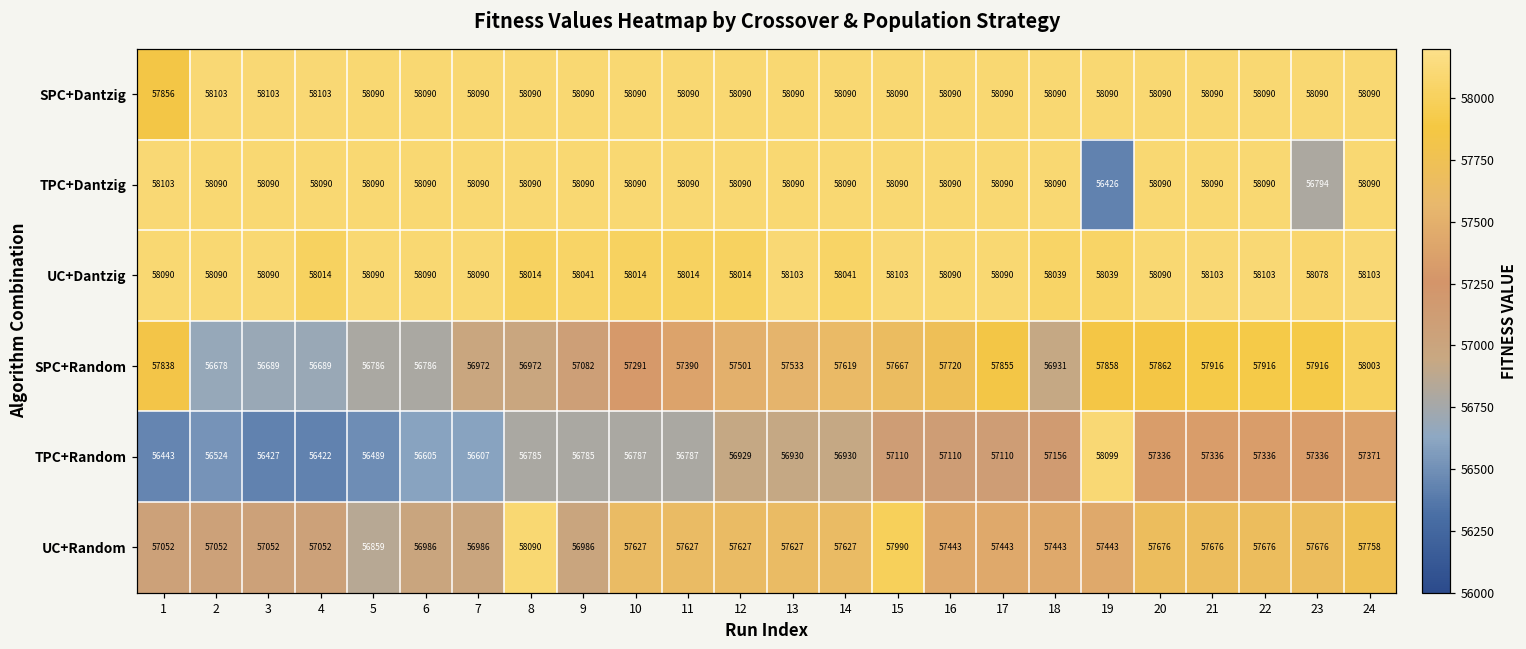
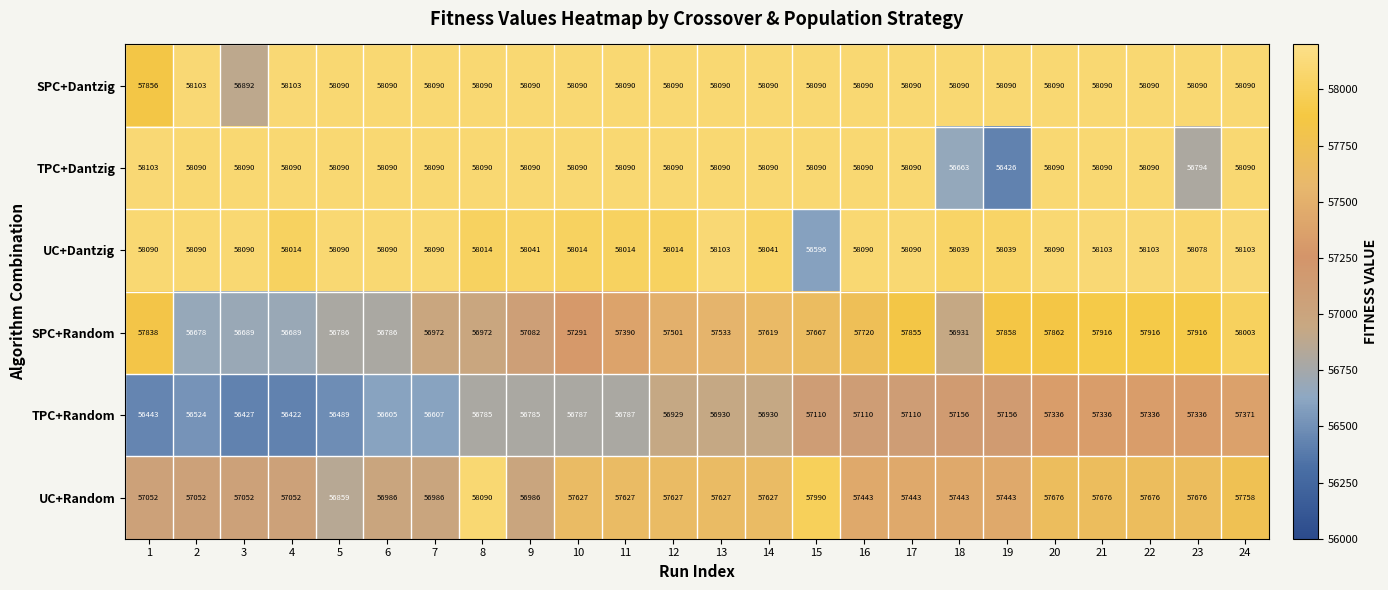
  {
    "SPC+Dantzig": {
      "1": 57856,
      "2": 58103,
-     "3": 58103,
+     "3": 56892,
      "4": 58103,
      "5": 58090,
      "6": 58090,
      "7": 58090,
      "8": 58090,
      "9": 58090,
      "10": 58090,
      "11": 58090,
      "12": 58090,
      "13": 58090,
      "14": 58090,
      "15": 58090,
      "16": 58090,
      "17": 58090,
      "18": 58090,
      "19": 58090,
      "20": 58090,
      "21": 58090,
      "22": 58090,
      "23": 58090,
      "24": 58090
    },
    "TPC+Dantzig": {
      "1": 58103,
      "2": 58090,
      "3": 58090,
      "4": 58090,
      "5": 58090,
      "6": 58090,
      "7": 58090,
      "8": 58090,
      "9": 58090,
      "10": 58090,
      "11": 58090,
      "12": 58090,
      "13": 58090,
      "14": 58090,
      "15": 58090,
      "16": 58090,
      "17": 58090,
-     "18": 58090,
+     "18": 56663,
      "19": 56426,
      "20": 58090,
      "21": 58090,
      "22": 58090,
      "23": 56794,
      "24": 58090
    },
    "UC+Dantzig": {
      "1": 58090,
      "2": 58090,
      "3": 58090,
      "4": 58014,
      "5": 58090,
      "6": 58090,
      "7": 58090,
      "8": 58014,
      "9": 58041,
      "10": 58014,
      "11": 58014,
      "12": 58014,
      "13": 58103,
      "14": 58041,
-     "15": 58103,
+     "15": 56596,
      "16": 58090,
      "17": 58090,
      "18": 58039,
      "19": 58039,
      "20": 58090,
      "21": 58103,
      "22": 58103,
      "23": 58078,
      "24": 58103
    },
    "SPC+Random": {
      "1": 57838,
      "2": 56678,
      "3": 56689,
      "4": 56689,
      "5": 56786,
      "6": 56786,
      "7": 56972,
      "8": 56972,
      "9": 57082,
      "10": 57291,
      "11": 57390,
      "12": 57501,
      "13": 57533,
      "14": 57619,
      "15": 57667,
      "16": 57720,
      "17": 57855,
      "18": 56931,
      "19": 57858,
      "20": 57862,
      "21": 57916,
      "22": 57916,
      "23": 57916,
      "24": 58003
    },
    "TPC+Random": {
      "1": 56443,
      "2": 56524,
      "3": 56427,
      "4": 56422,
      "5": 56489,
      "6": 56605,
      "7": 56607,
      "8": 56785,
      "9": 56785,
      "10": 56787,
      "11": 56787,
      "12": 56929,
      "13": 56930,
      "14": 56930,
      "15": 57110,
      "16": 57110,
      "17": 57110,
      "18": 57156,
-     "19": 58099,
+     "19": 57156,
      "20": 57336,
      "21": 57336,
      "22": 57336,
      "23": 57336,
      "24": 57371
    },
    "UC+Random": {
      "1": 57052,
      "2": 57052,
      "3": 57052,
      "4": 57052,
      "5": 56859,
      "6": 56986,
      "7": 56986,
      "8": 58090,
      "9": 56986,
      "10": 57627,
      "11": 57627,
      "12": 57627,
      "13": 57627,
      "14": 57627,
      "15": 57990,
      "16": 57443,
      "17": 57443,
      "18": 57443,
      "19": 57443,
      "20": 57676,
      "21": 57676,
      "22": 57676,
      "23": 57676,
      "24": 57758
    }
  }
